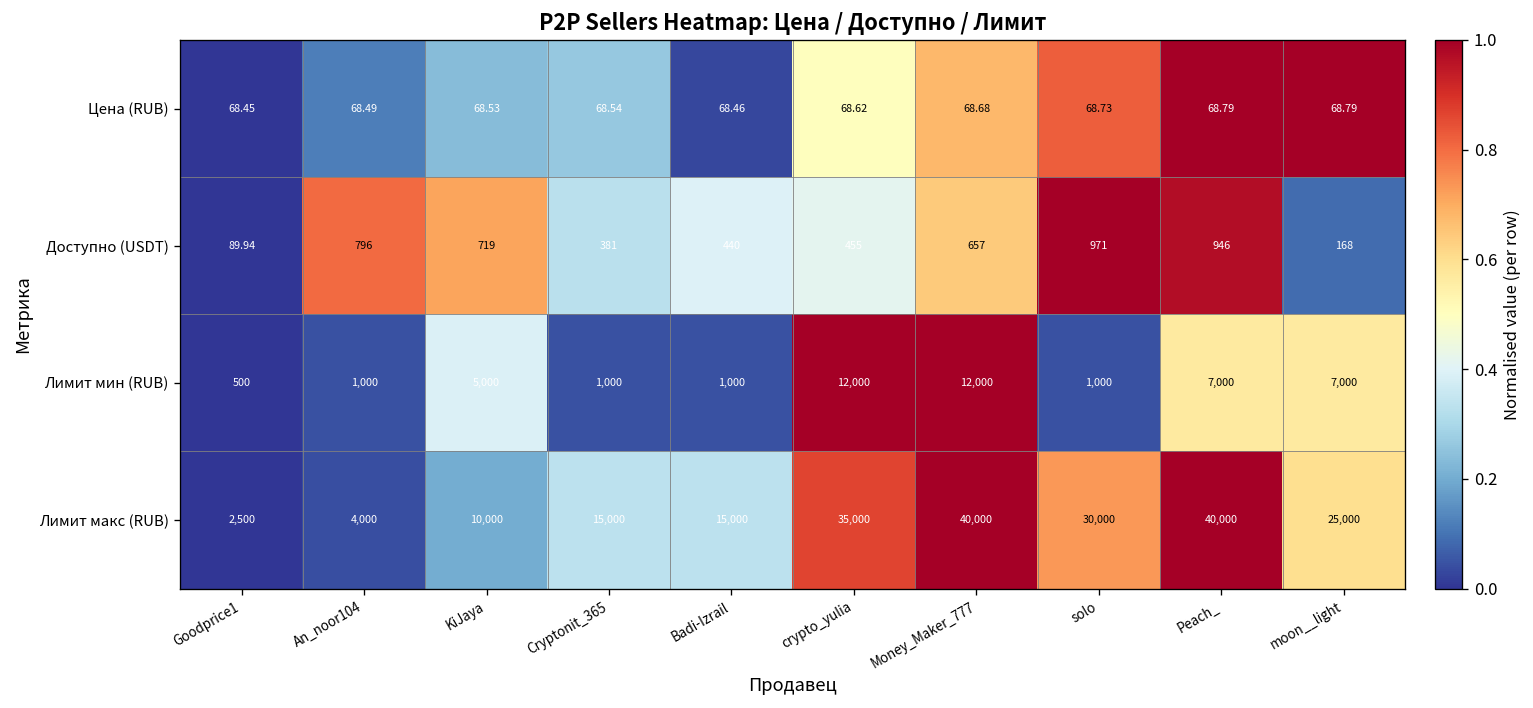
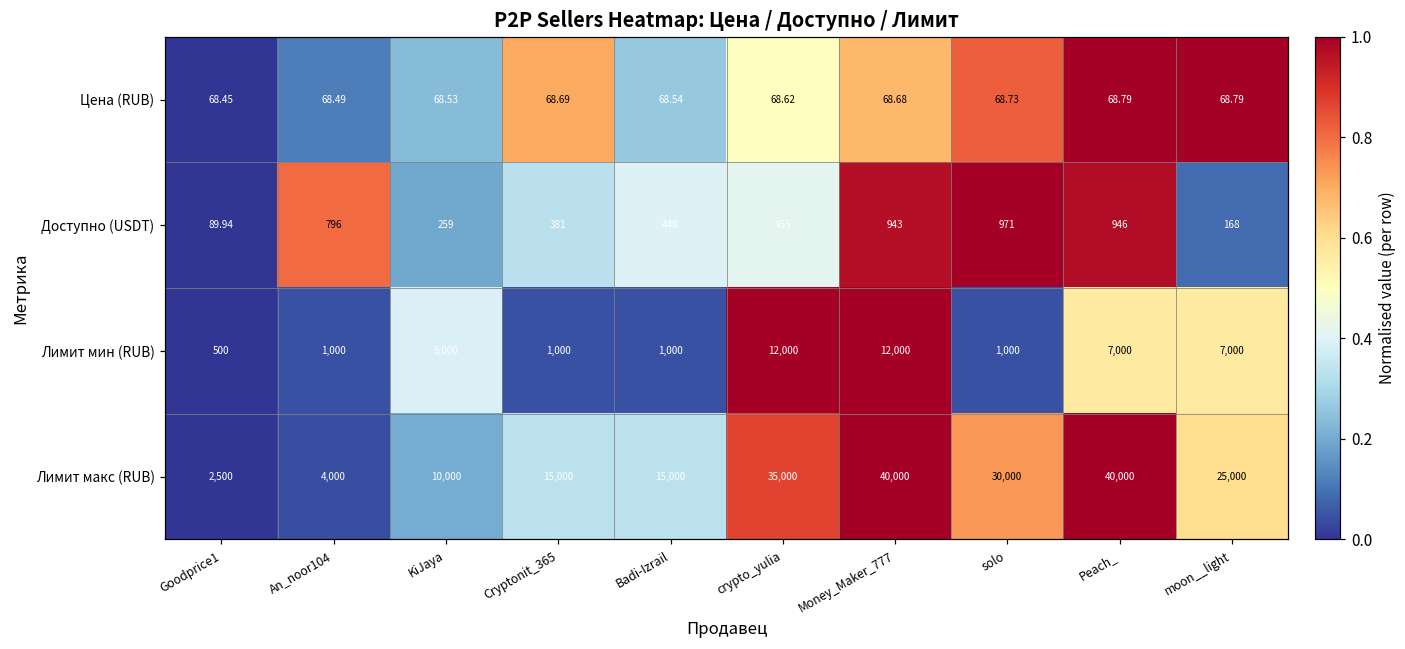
  {
    "Цена (RUB)": {
      "Goodprice1": "68.45",
      "An_noor104": "68.49",
      "KiJaya": "68.53",
-     "Cryptonit_365": "68.54",
-     "Badi-Izrail": "68.46",
+     "Cryptonit_365": "68.69",
+     "Badi-Izrail": "68.54",
      "crypto_yulia": "68.62",
      "Money_Maker_777": "68.68",
      "solo": "68.73",
      "Peach_": "68.79",
      "moon__light": "68.79"
    },
    "Доступно (USDT)": {
      "Goodprice1": "89.94",
      "An_noor104": "796",
-     "KiJaya": "719",
+     "KiJaya": "259",
      "Cryptonit_365": "381",
-     "Money_Maker_777": "657",
+     "Money_Maker_777": "943",
      "solo": "971",
      "Peach_": "946",
      "moon__light": "168"
    },
    "Лимит мин (RUB)": {
      "Goodprice1": "500",
      "An_noor104": "1,000",
      "Cryptonit_365": "1,000",
      "Badi-Izrail": "1,000",
      "crypto_yulia": "12,000",
      "Money_Maker_777": "12,000",
      "solo": "1,000",
      "Peach_": "7,000",
      "moon__light": "7,000"
    },
    "Лимит макс (RUB)": {
      "Goodprice1": "2,500",
      "An_noor104": "4,000",
      "KiJaya": "10,000",
      "Cryptonit_365": "15,000",
      "Badi-Izrail": "15,000",
      "crypto_yulia": "35,000",
      "Money_Maker_777": "40,000",
      "solo": "30,000",
      "Peach_": "40,000",
      "moon__light": "25,000"
    }
  }
